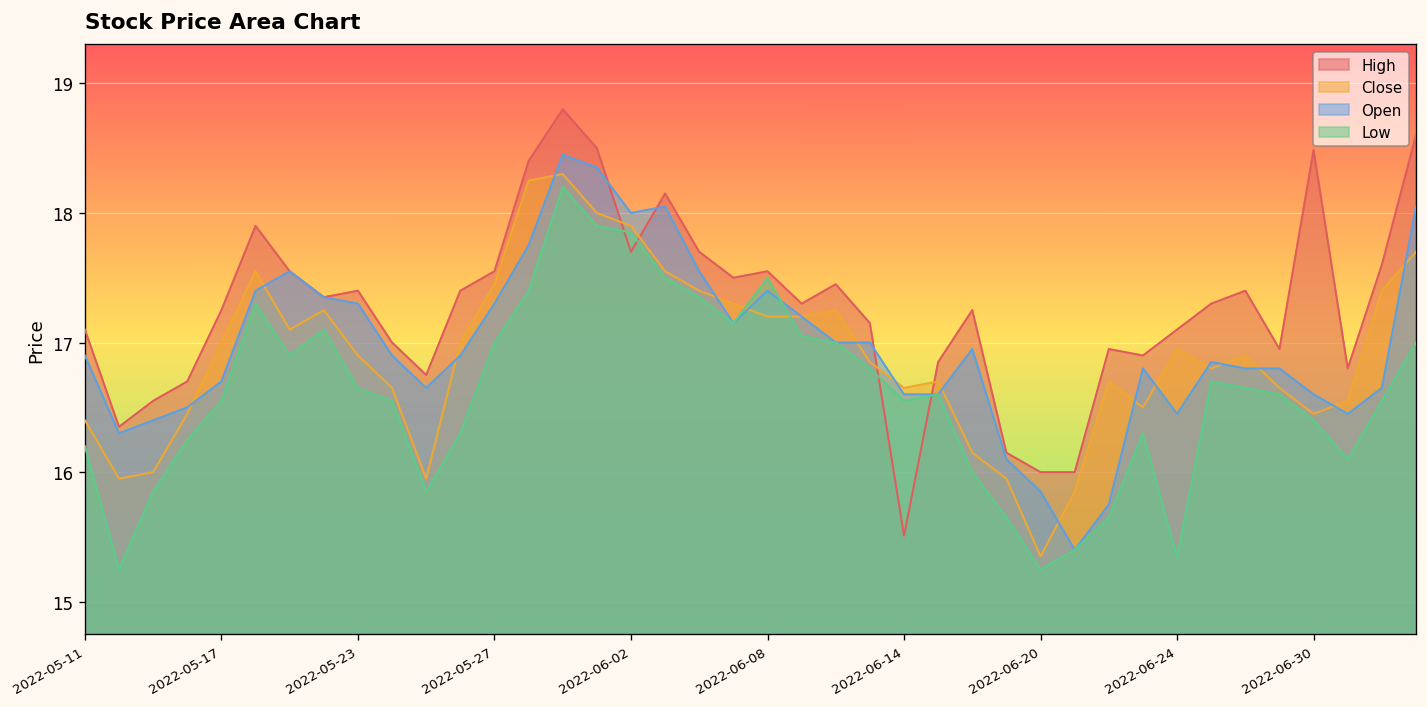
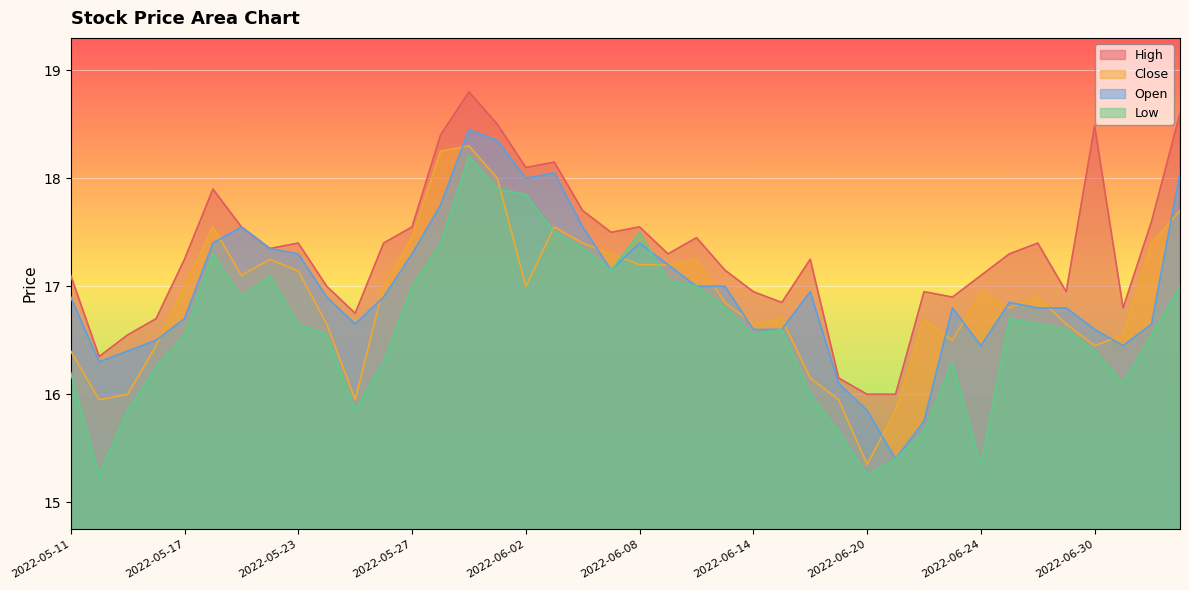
  {
    "High": {
      "2022-05-11": 17.10,
      "2022-05-17": 17.25,
      "2022-05-23": 17.40,
      "2022-05-27": 17.55,
-     "2022-06-02": 17.7,
+     "2022-06-02": 18.1,
      "2022-06-08": 17.55,
-     "2022-06-14": 15.51,
+     "2022-06-14": 16.95,
      "2022-06-20": 16.00,
      "2022-06-24": 17.10,
      "2022-06-30": 18.49
    },
    "Close": {
      "2022-05-11": 16.40,
      "2022-05-17": 17.00,
-     "2022-05-23": 16.90,
+     "2022-05-23": 17.14,
      "2022-05-27": 17.45,
-     "2022-06-02": 17.90,
+     "2022-06-02": 17.00,
      "2022-06-08": 17.20,
      "2022-06-14": 16.65,
      "2022-06-20": 15.35,
      "2022-06-24": 16.95,
      "2022-06-30": 16.45
    },
    "Open": {
      "2022-05-11": 16.90,
      "2022-05-17": 16.70,
      "2022-05-23": 17.30,
      "2022-05-27": 17.30,
      "2022-06-02": 18.00,
      "2022-06-08": 17.40,
      "2022-06-14": 16.60,
      "2022-06-20": 15.85,
      "2022-06-24": 16.45,
      "2022-06-30": 16.60
    },
    "Low": {
      "2022-05-11": 16.20,
      "2022-05-17": 16.55,
      "2022-05-23": 16.65,
      "2022-05-27": 17.00,
      "2022-06-02": 17.85,
      "2022-06-08": 17.50,
      "2022-06-14": 16.55,
      "2022-06-20": 15.25,
      "2022-06-24": 15.34,
      "2022-06-30": 16.40
    }
  }
